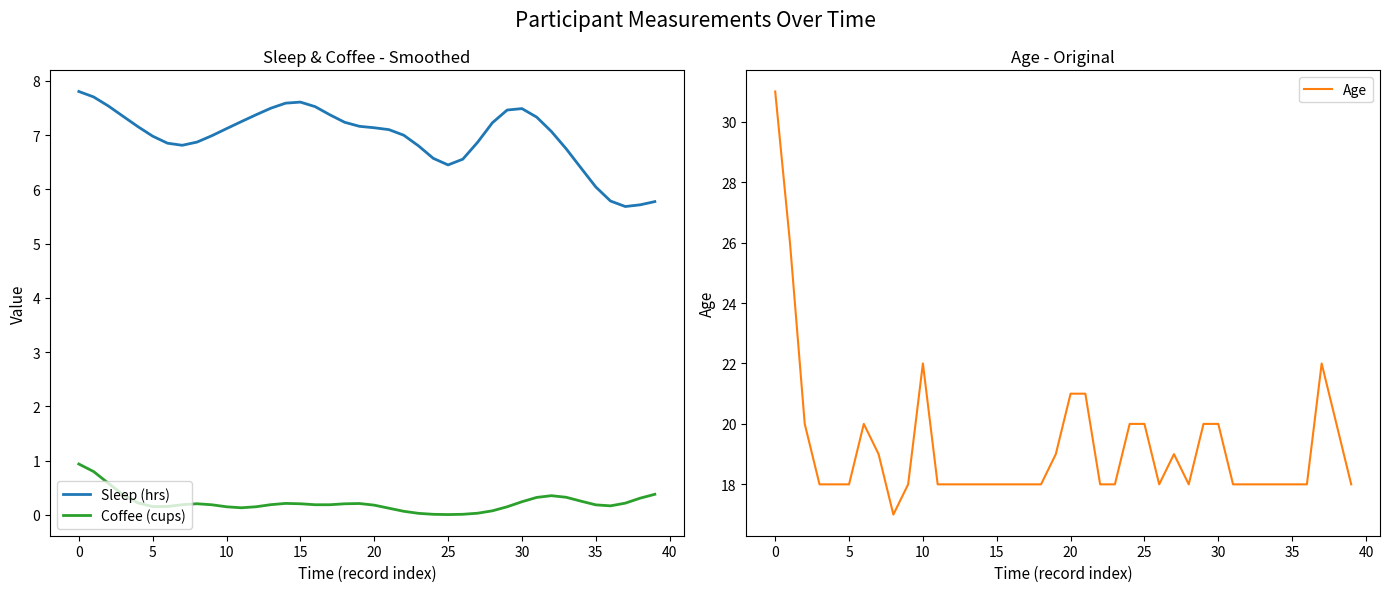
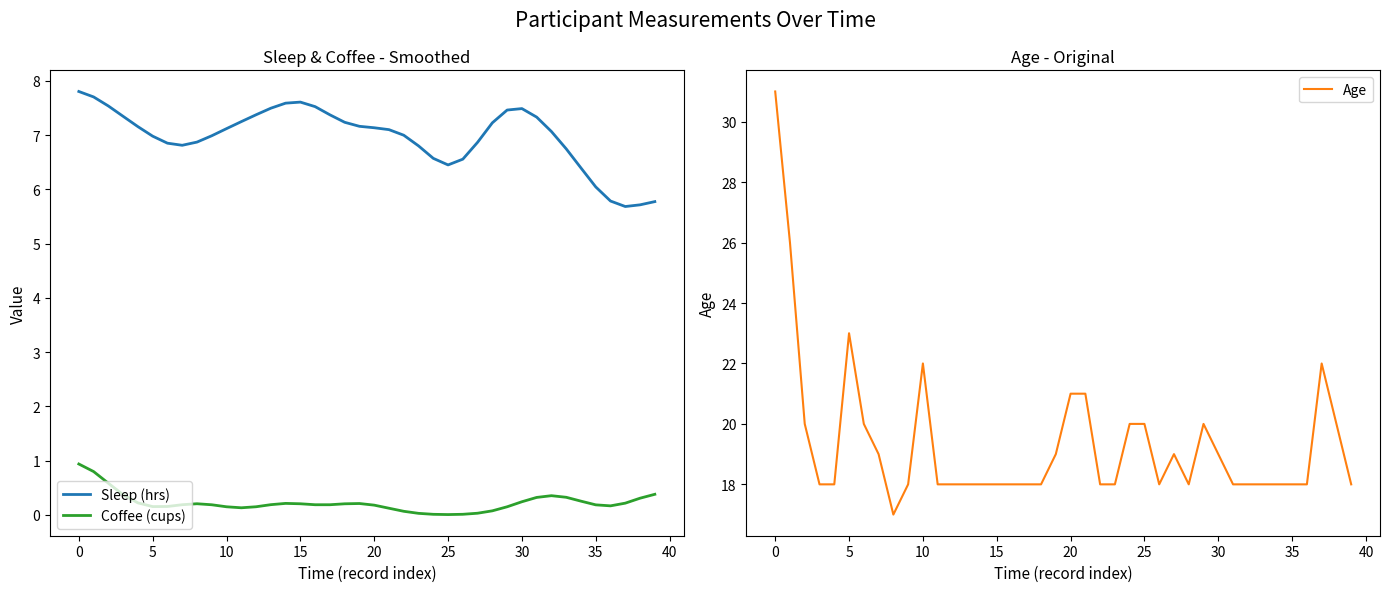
  {
    "Sleep & Coffee - Smoothed": {
      "Sleep (hrs)": {
        "0": 7.8,
        "5": 7.0,
        "10": 7.1,
        "15": 7.6,
        "20": 7.1,
        "25": 6.5,
        "30": 7.5,
        "35": 6.0
      },
      "Coffee (cups)": {
        "0": 0.9,
        "10": 0.1,
        "15": 0.2,
        "20": 0.2,
        "25": 0.0,
        "30": 0.2,
        "35": 0.2
      }
    },
    "Age - Original": {
      "0": 31,
-     "5": 18,
+     "5": 23,
      "10": 22,
      "15": 18,
      "20": 21,
      "25": 20,
-     "30": 20,
+     "30": 19,
      "35": 18
    }
  }
